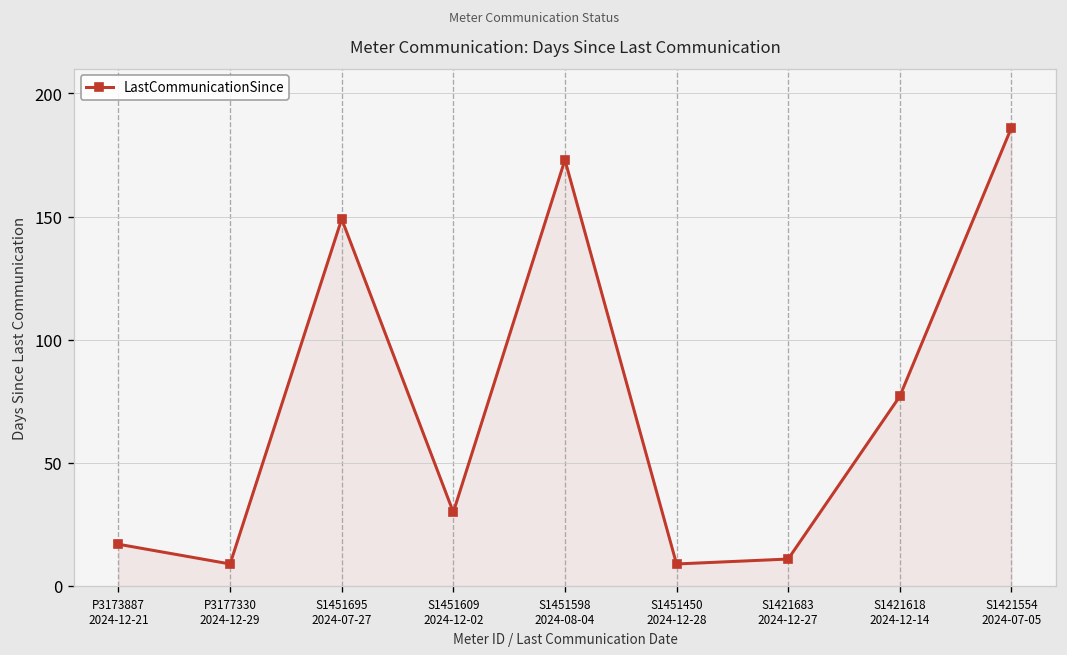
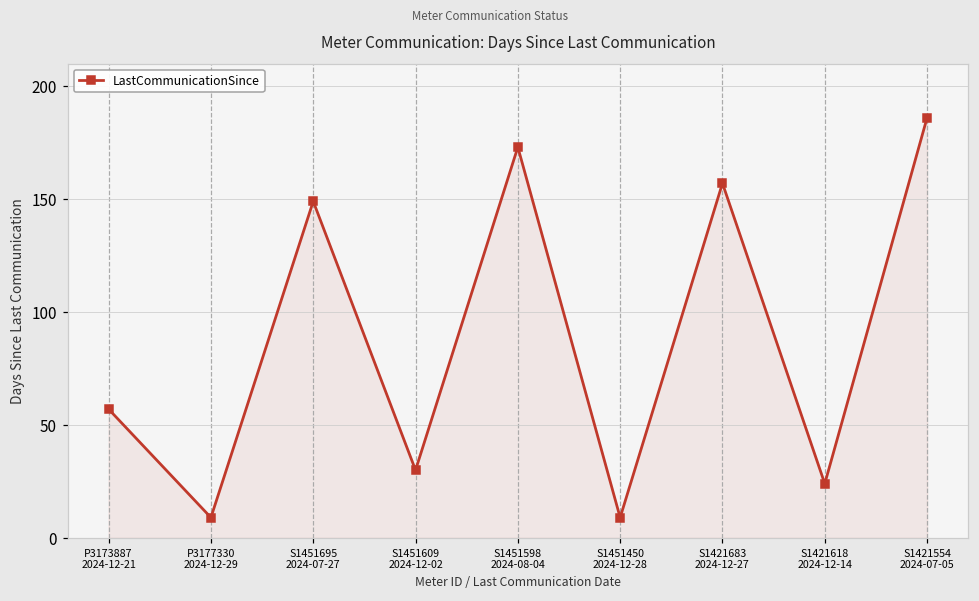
  {
-   "P3173887 2024-12-21": 17,
+   "P3173887 2024-12-21": 57,
    "P3177330 2024-12-29": 9,
    "S1451695 2024-07-27": 149,
    "S1451609 2024-12-02": 30,
    "S1451598 2024-08-04": 173,
    "S1451450 2024-12-28": 9,
-   "S1421683 2024-12-27": 11,
-   "S1421618 2024-12-14": 77,
+   "S1421683 2024-12-27": 157,
+   "S1421618 2024-12-14": 24,
    "S1421554 2024-07-05": 186
  }
